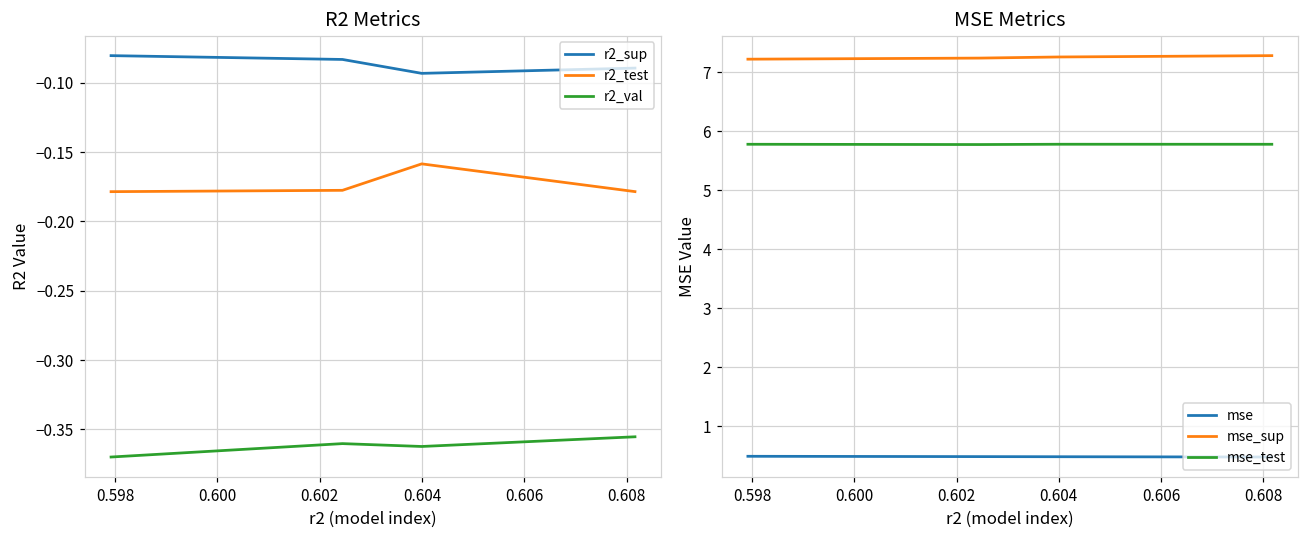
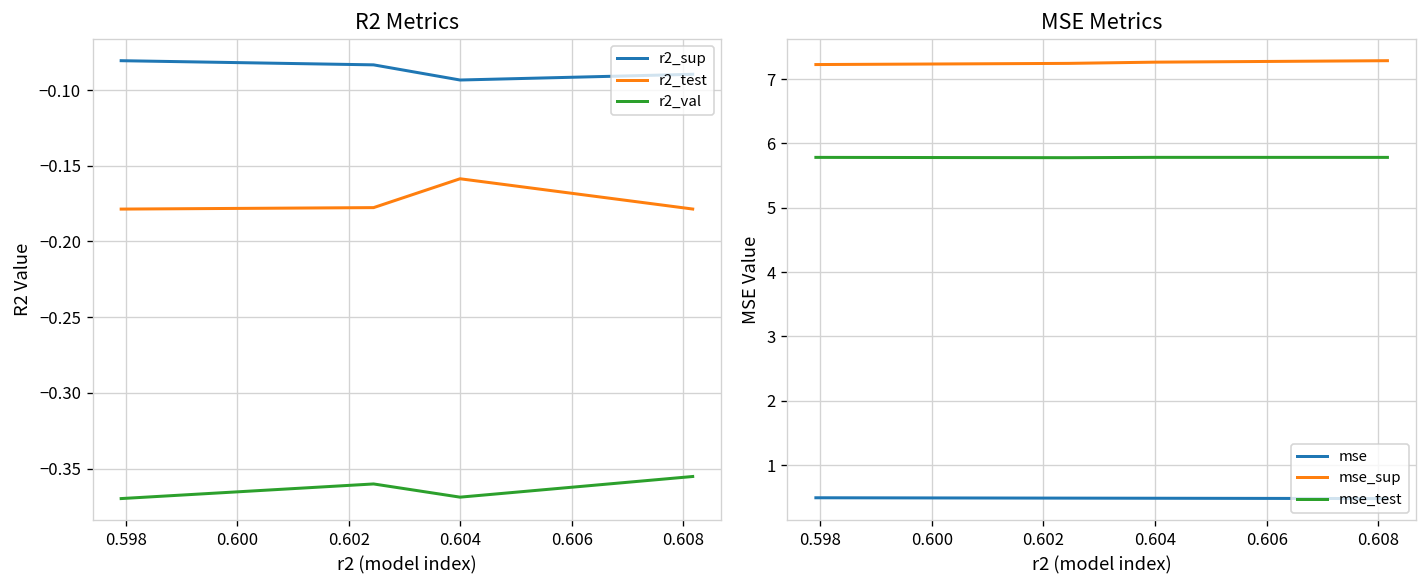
  {
    "R2 Metrics": {
      "r2_sup": {
        "0.604": -0.093
      },
      "r2_test": {
        "0.604": -0.159
      },
      "r2_val": {
-       "0.604": -0.362
+       "0.604": -0.369
      }
    },
    "MSE Metrics": {
      "mse": {
        "0.604": 0.5
      },
      "mse_sup": {
        "0.604": 7.3
      },
      "mse_test": {
        "0.604": 5.8
      }
    }
  }
